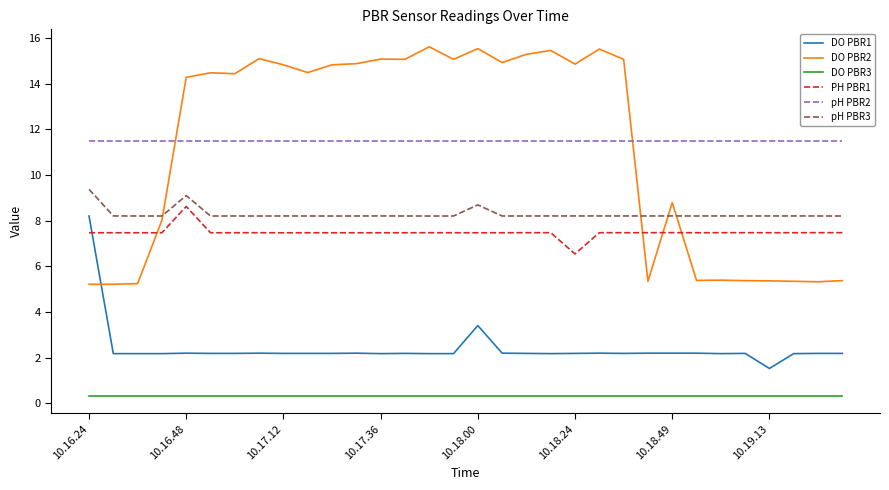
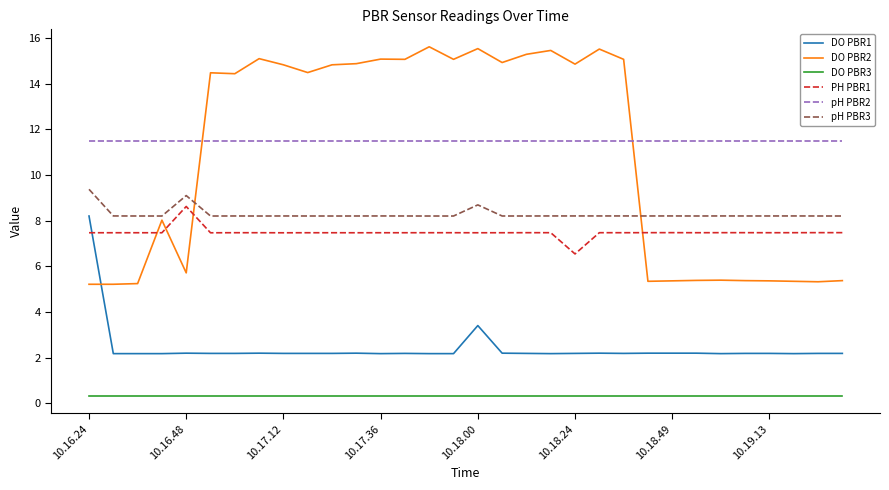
  {
    "DO PBR1": {
      "10.16.24": 8.2,
      "10.16.48": 2.2,
      "10.17.12": 2.2,
      "10.17.36": 2.2,
      "10.18.00": 3.4,
      "10.18.24": 2.2,
      "10.18.49": 2.2,
-     "10.19.13": 1.5
+     "10.19.13": 2.2
    },
    "DO PBR2": {
      "10.16.24": 5.2,
-     "10.16.48": 14.3,
+     "10.16.48": 5.7,
      "10.17.12": 14.8,
      "10.17.36": 15.1,
      "10.18.00": 15.5,
      "10.18.24": 14.9,
-     "10.18.49": 8.8,
+     "10.18.49": 5.4,
      "10.19.13": 5.4
    },
    "DO PBR3": {
      "10.16.24": 0.3,
      "10.16.48": 0.3,
      "10.17.12": 0.3,
      "10.17.36": 0.3,
      "10.18.00": 0.3,
      "10.18.24": 0.3,
      "10.18.49": 0.3,
      "10.19.13": 0.3
    },
    "PH PBR1": {
      "10.16.24": 7.5,
      "10.16.48": 8.6,
      "10.17.12": 7.5,
      "10.17.36": 7.5,
      "10.18.00": 7.5,
      "10.18.24": 6.5,
      "10.18.49": 7.5,
      "10.19.13": 7.5
    },
    "pH PBR2": {
      "10.16.24": 11.5,
      "10.16.48": 11.5,
      "10.17.12": 11.5,
      "10.17.36": 11.5,
      "10.18.00": 11.5,
      "10.18.24": 11.5,
      "10.18.49": 11.5,
      "10.19.13": 11.5
    },
    "pH PBR3": {
      "10.16.24": 9.4,
      "10.16.48": 9.1,
      "10.17.12": 8.2,
      "10.17.36": 8.2,
      "10.18.00": 8.7,
      "10.18.24": 8.2,
      "10.18.49": 8.2,
      "10.19.13": 8.2
    }
  }
